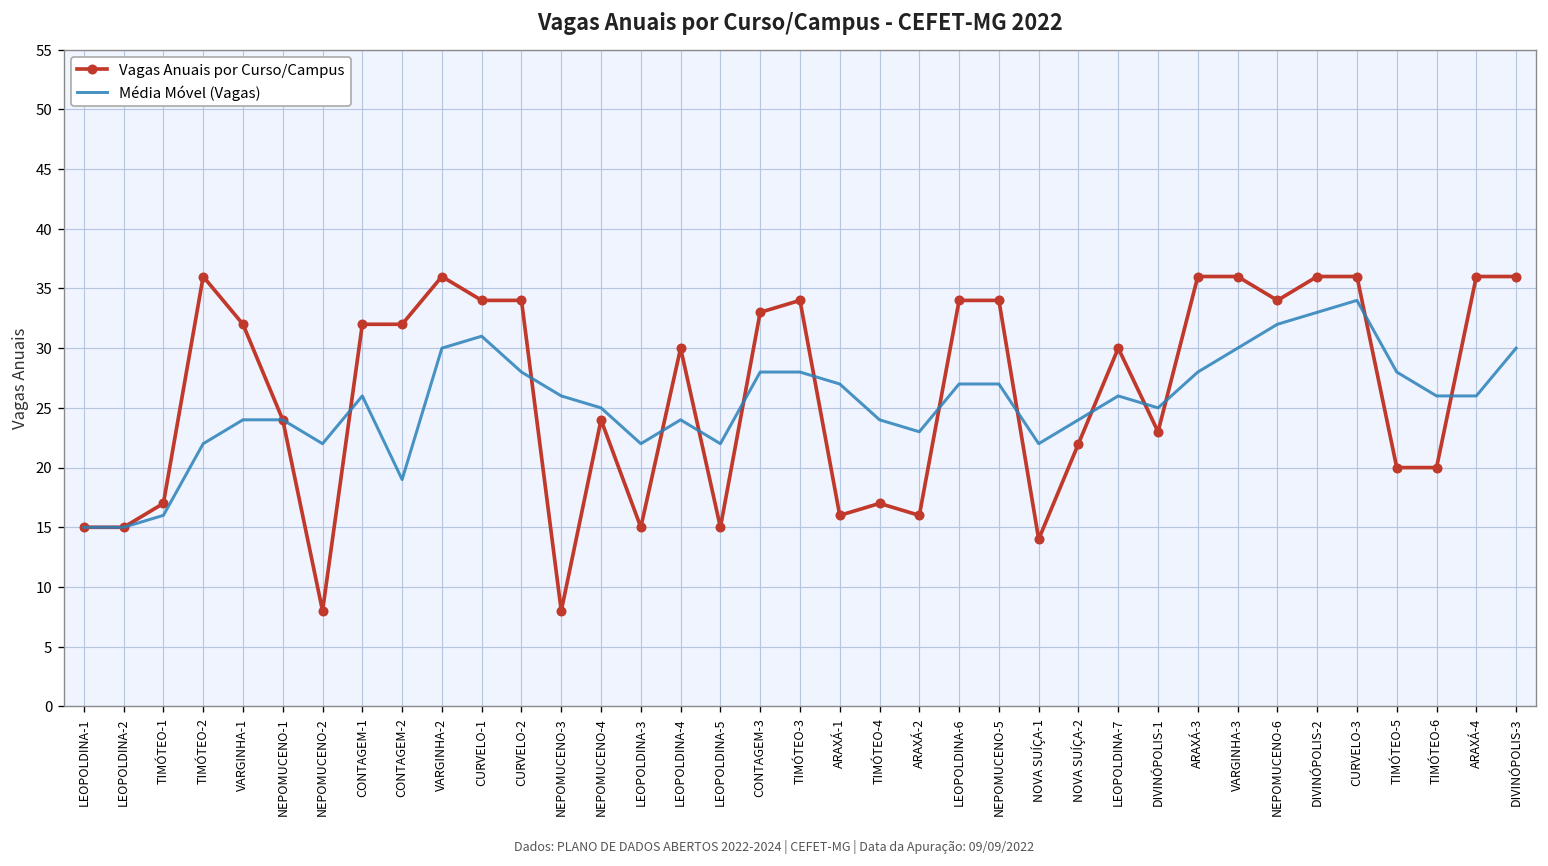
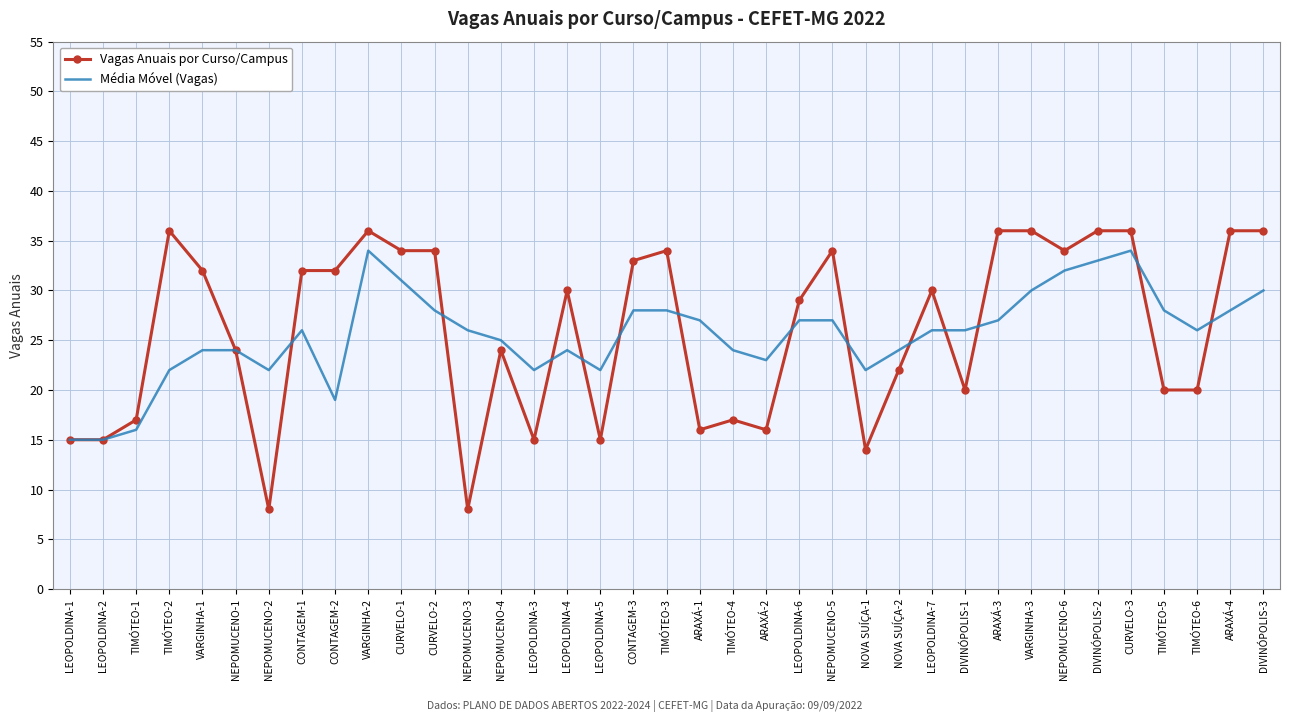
  {
    "Vagas Anuais por Curso/Campus": {
      "TIMÓTEO-1": 17,
      "TIMÓTEO-2": 36,
      "VARGINHA-1": 32,
      "NEPOMUCENO-2": 8,
      "CONTAGEM-1": 32,
      "CONTAGEM-2": 32,
      "VARGINHA-2": 36,
      "CURVELO-1": 34,
      "CURVELO-2": 34,
      "NEPOMUCENO-3": 8,
      "NEPOMUCENO-4": 24,
      "LEOPOLDINA-3": 15,
      "LEOPOLDINA-4": 30,
      "LEOPOLDINA-5": 15,
      "CONTAGEM-3": 33,
      "TIMÓTEO-3": 34,
      "ARAXÁ-1": 16,
      "TIMÓTEO-4": 17,
      "ARAXÁ-2": 16,
-     "LEOPOLDINA-6": 34,
+     "LEOPOLDINA-6": 29,
      "NEPOMUCENO-5": 34,
      "NOVA SUÍÇA-1": 14,
      "NOVA SUÍÇA-2": 22,
      "LEOPOLDINA-7": 30,
-     "DIVINÓPOLIS-1": 23,
+     "DIVINÓPOLIS-1": 20,
      "ARAXÁ-3": 36,
      "VARGINHA-3": 36,
      "NEPOMUCENO-6": 34,
      "DIVINÓPOLIS-2": 36,
      "CURVELO-3": 36,
      "TIMÓTEO-5": 20,
      "TIMÓTEO-6": 20,
      "ARAXÁ-4": 36,
      "DIVINÓPOLIS-3": 36
    },
    "Média Móvel (Vagas)": {
      "TIMÓTEO-1": 16,
      "TIMÓTEO-2": 22,
      "VARGINHA-1": 24,
      "NEPOMUCENO-2": 22,
      "CONTAGEM-1": 26,
      "CONTAGEM-2": 19,
-     "VARGINHA-2": 30,
+     "VARGINHA-2": 34,
      "CURVELO-1": 31,
      "CURVELO-2": 28,
      "NEPOMUCENO-3": 26,
      "NEPOMUCENO-4": 25,
      "LEOPOLDINA-3": 22,
      "LEOPOLDINA-4": 24,
      "LEOPOLDINA-5": 22,
      "CONTAGEM-3": 28,
      "TIMÓTEO-3": 28,
      "ARAXÁ-1": 27,
      "TIMÓTEO-4": 24,
      "ARAXÁ-2": 23,
      "LEOPOLDINA-6": 27,
      "NEPOMUCENO-5": 27,
      "NOVA SUÍÇA-1": 22,
      "NOVA SUÍÇA-2": 24,
      "LEOPOLDINA-7": 26,
-     "DIVINÓPOLIS-1": 25,
-     "ARAXÁ-3": 28,
+     "DIVINÓPOLIS-1": 26,
+     "ARAXÁ-3": 27,
      "VARGINHA-3": 30,
      "NEPOMUCENO-6": 32,
      "DIVINÓPOLIS-2": 33,
      "CURVELO-3": 34,
      "TIMÓTEO-5": 28,
      "TIMÓTEO-6": 26,
-     "ARAXÁ-4": 26,
+     "ARAXÁ-4": 28,
      "DIVINÓPOLIS-3": 30
    }
  }
